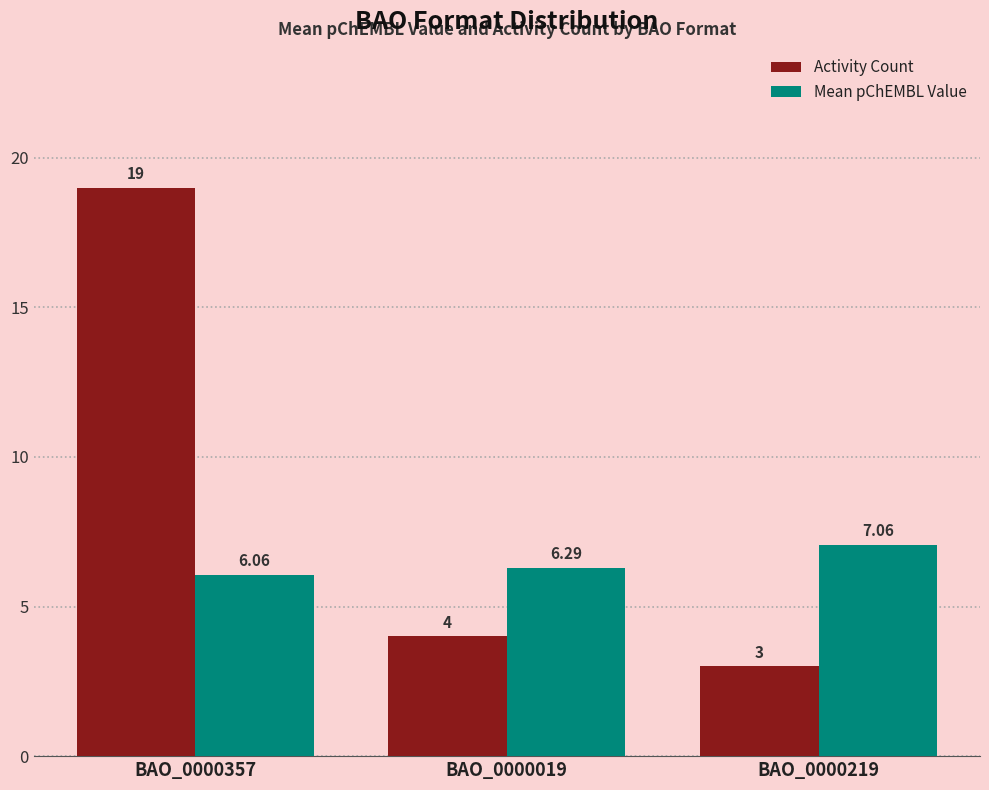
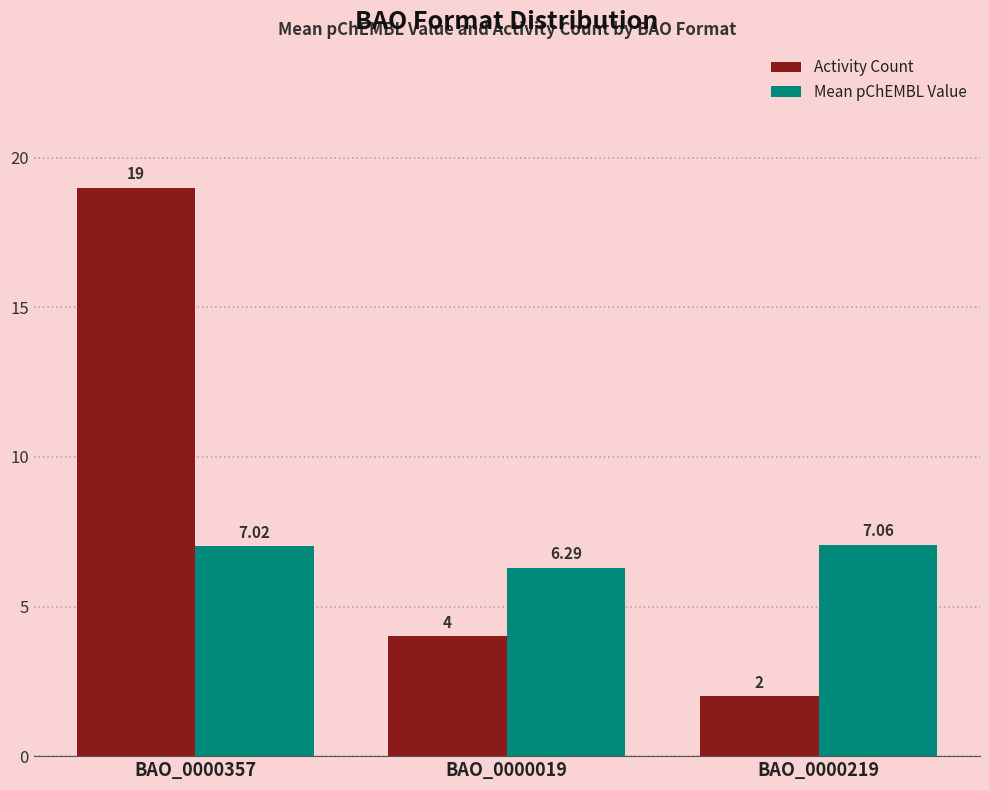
  {
    "Activity Count": {
      "BAO_0000357": 19,
      "BAO_0000019": 4,
-     "BAO_0000219": 3
+     "BAO_0000219": 2
    },
    "Mean pChEMBL Value": {
-     "BAO_0000357": 6.06,
+     "BAO_0000357": 7.02,
      "BAO_0000019": 6.29,
      "BAO_0000219": 7.06
    }
  }
